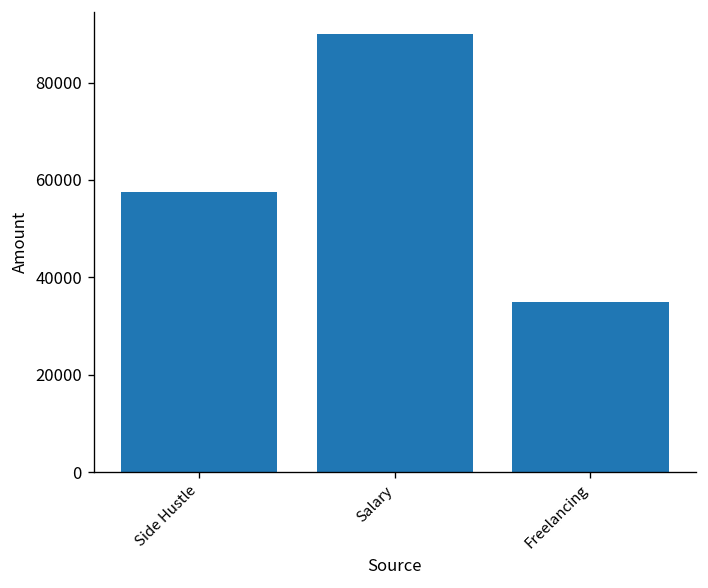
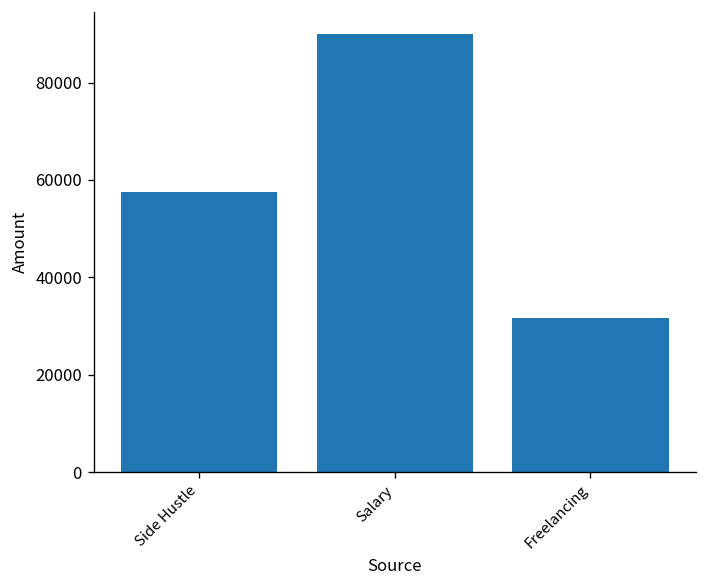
  {
    "Side Hustle": 57000,
    "Salary": 90000,
-   "Freelancing": 35000
+   "Freelancing": 32000
  }
